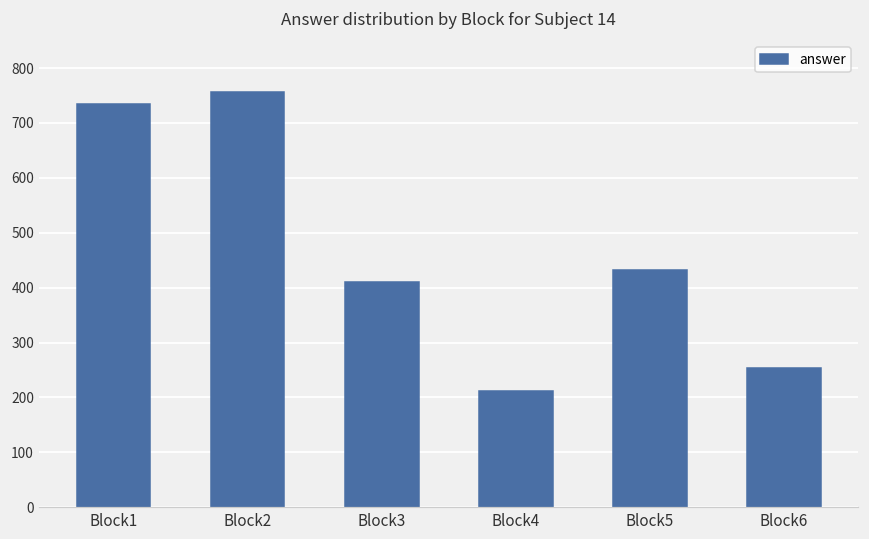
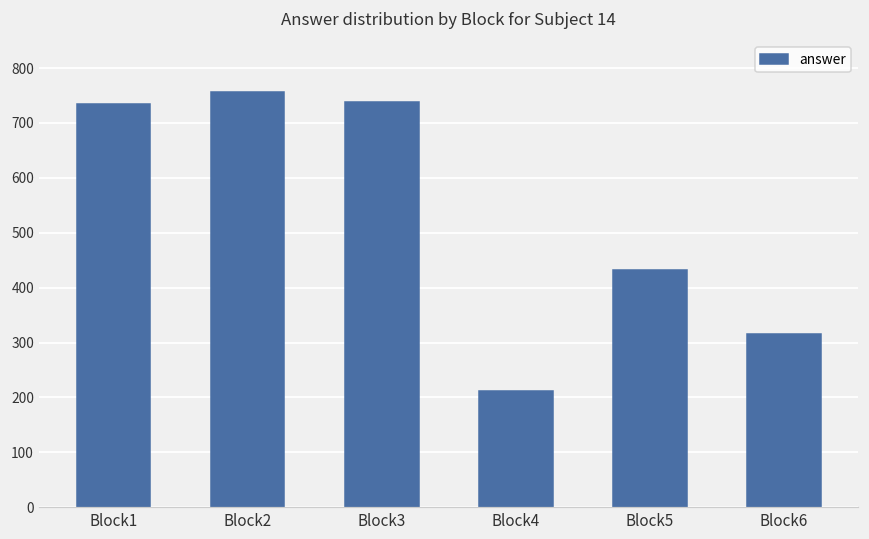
  {
    "Block1": 730,
    "Block2": 760,
-   "Block3": 410,
+   "Block3": 740,
    "Block4": 210,
    "Block5": 430,
-   "Block6": 250
+   "Block6": 320
  }
